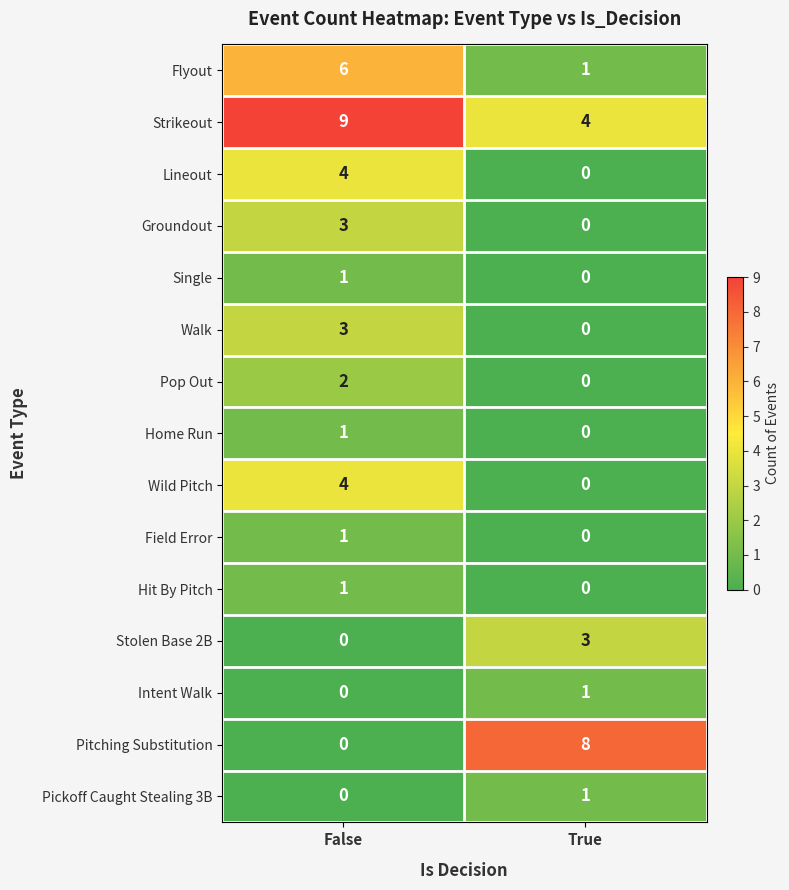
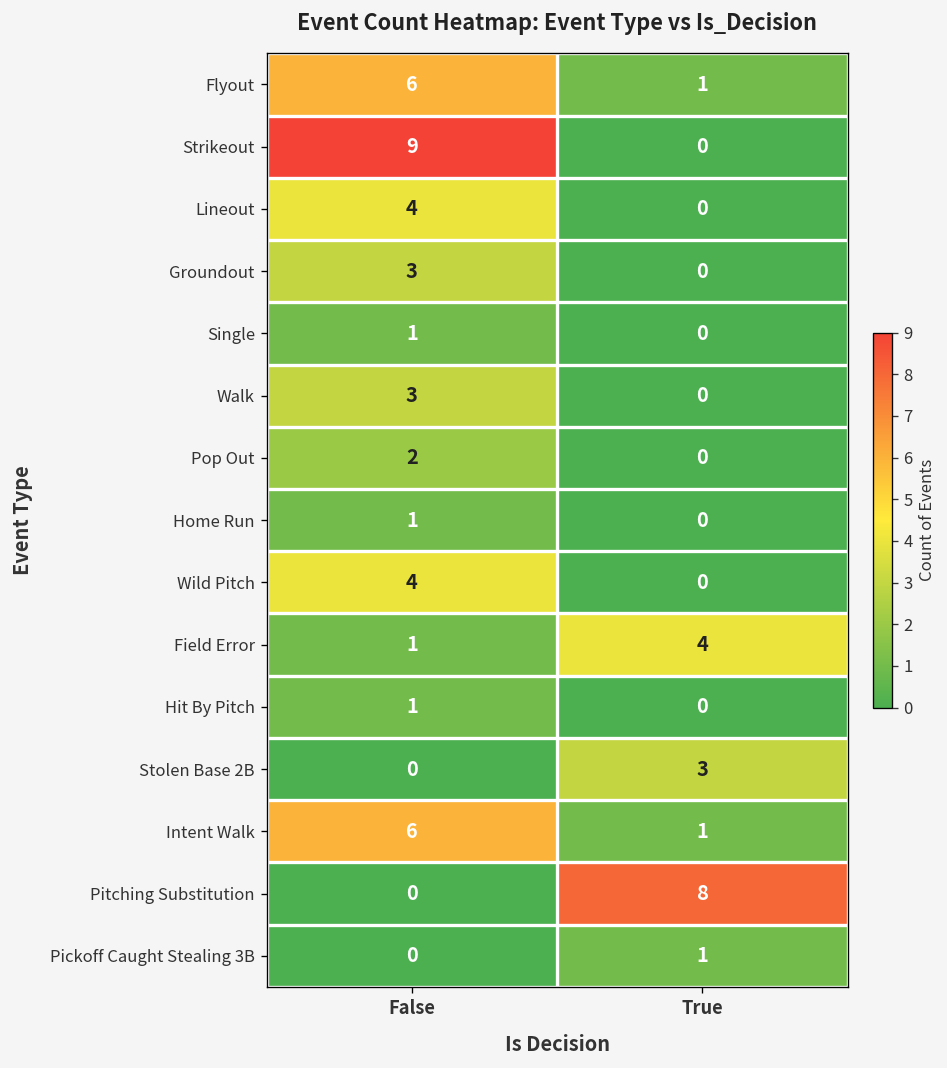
  {
    "Flyout": {
      "False": 6,
      "True": 1
    },
    "Strikeout": {
      "False": 9,
-     "True": 4
+     "True": 0
    },
    "Lineout": {
      "False": 4,
      "True": 0
    },
    "Groundout": {
      "False": 3,
      "True": 0
    },
    "Single": {
      "False": 1,
      "True": 0
    },
    "Walk": {
      "False": 3,
      "True": 0
    },
    "Pop Out": {
      "False": 2,
      "True": 0
    },
    "Home Run": {
      "False": 1,
      "True": 0
    },
    "Wild Pitch": {
      "False": 4,
      "True": 0
    },
    "Field Error": {
      "False": 1,
-     "True": 0
+     "True": 4
    },
    "Hit By Pitch": {
      "False": 1,
      "True": 0
    },
    "Stolen Base 2B": {
      "False": 0,
      "True": 3
    },
    "Intent Walk": {
-     "False": 0,
+     "False": 6,
      "True": 1
    },
    "Pitching Substitution": {
      "False": 0,
      "True": 8
    },
    "Pickoff Caught Stealing 3B": {
      "False": 0,
      "True": 1
    }
  }
